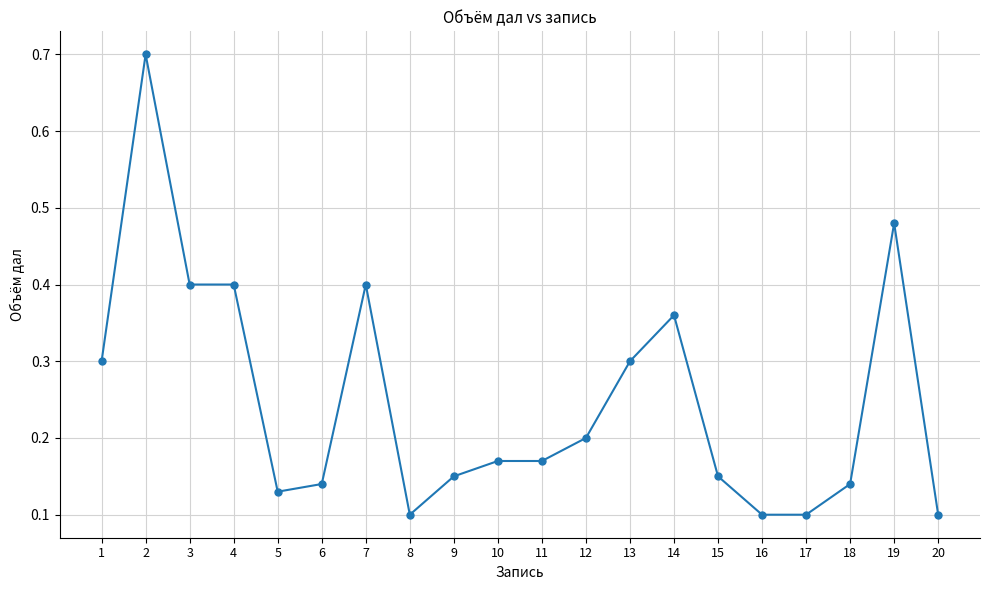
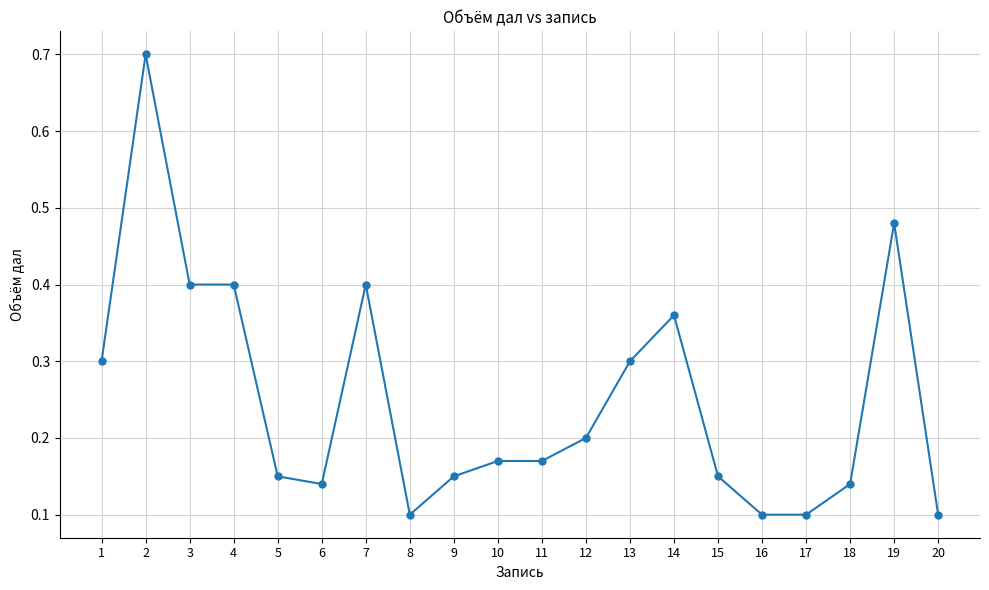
  {
    "1": 0.30,
    "2": 0.70,
    "3": 0.40,
    "4": 0.40,
-   "5": 0.13,
+   "5": 0.15,
    "6": 0.14,
    "7": 0.40,
    "8": 0.10,
    "9": 0.15,
    "10": 0.17,
    "11": 0.17,
    "12": 0.20,
    "13": 0.30,
    "14": 0.36,
    "15": 0.15,
    "16": 0.10,
    "17": 0.10,
    "18": 0.14,
    "19": 0.48,
    "20": 0.10
  }
